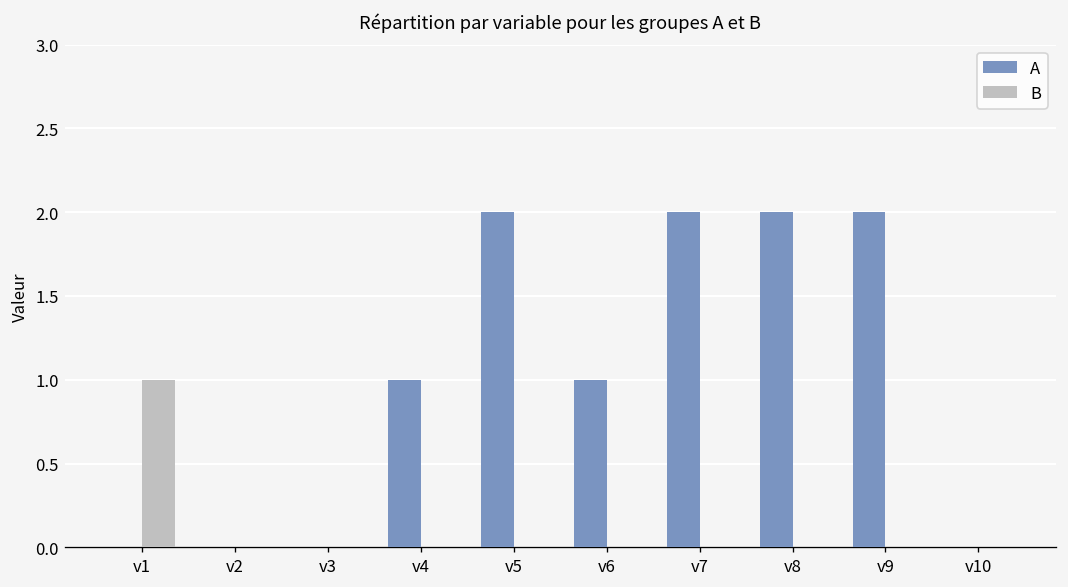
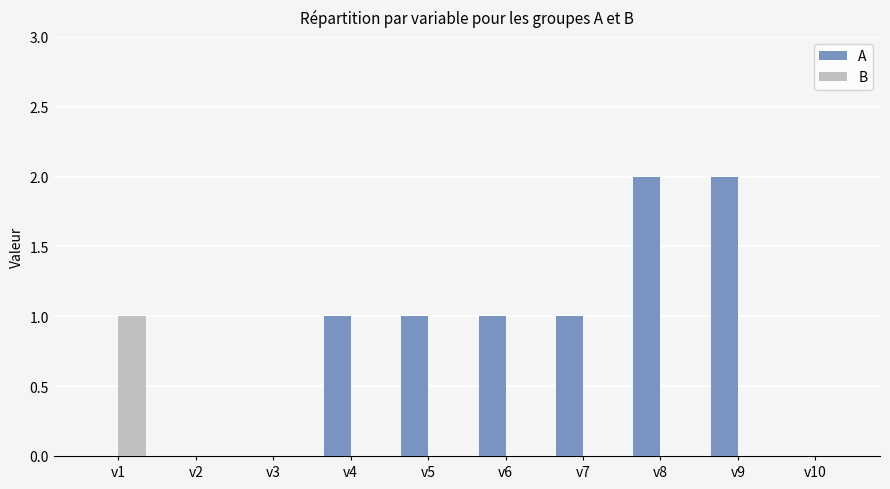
  {
    "A": {
      "v1": 0,
      "v2": 0,
      "v3": 0,
      "v4": 1,
-     "v5": 2,
+     "v5": 1,
      "v6": 1,
-     "v7": 2,
+     "v7": 1,
      "v8": 2,
      "v9": 2,
      "v10": 0
    },
    "B": {
      "v1": 1,
      "v2": 0,
      "v3": 0,
      "v4": 0,
      "v5": 0,
      "v6": 0,
      "v7": 0,
      "v8": 0,
      "v9": 0,
      "v10": 0
    }
  }
